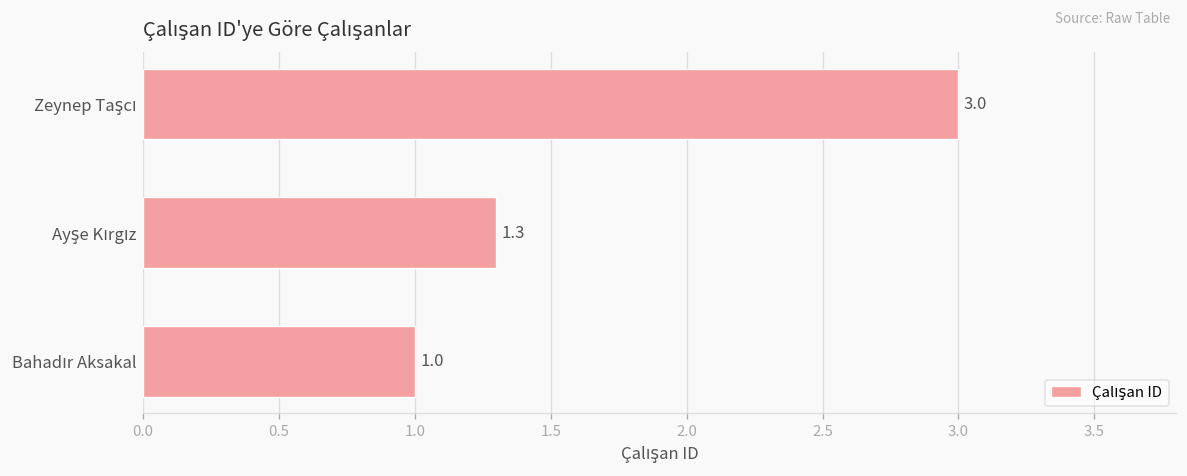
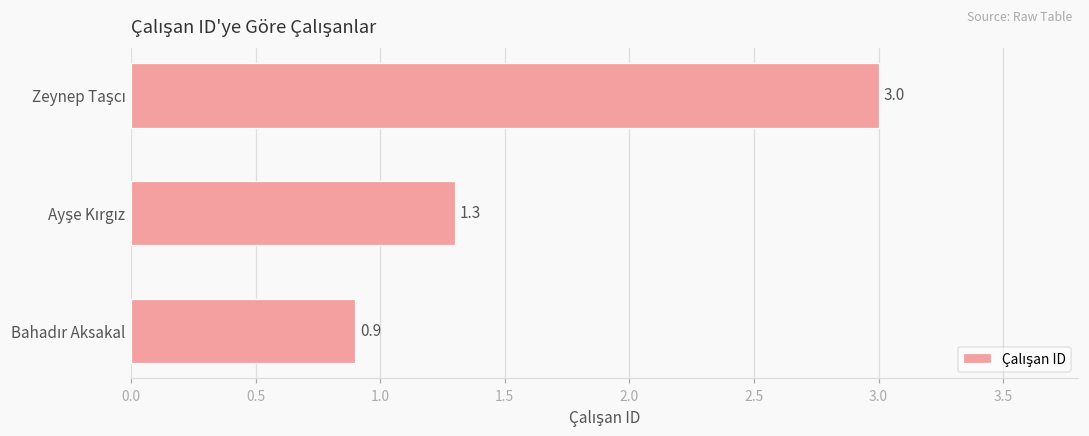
  {
    "Zeynep Taşcı": 3.0,
    "Ayşe Kırgız": 1.3,
-   "Bahadır Aksakal": 1.0
+   "Bahadır Aksakal": 0.9
  }
